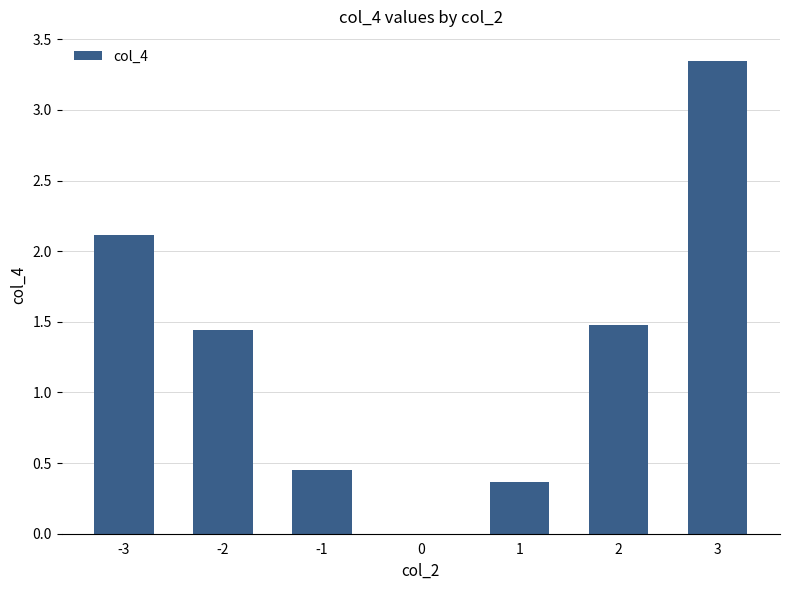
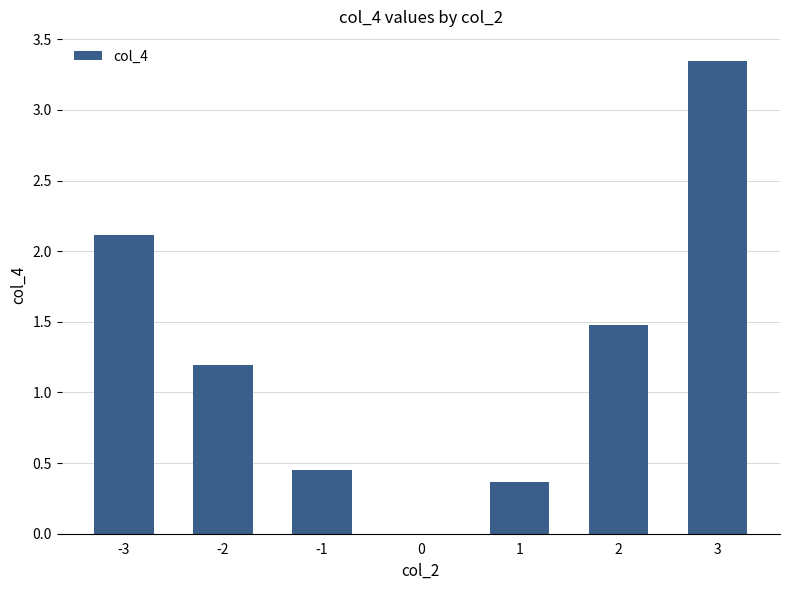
  {
    "-3": 2.12,
-   "-2": 1.44,
+   "-2": 1.20,
    "-1": 0.45,
    "1": 0.37,
    "2": 1.48,
    "3": 3.35
  }
